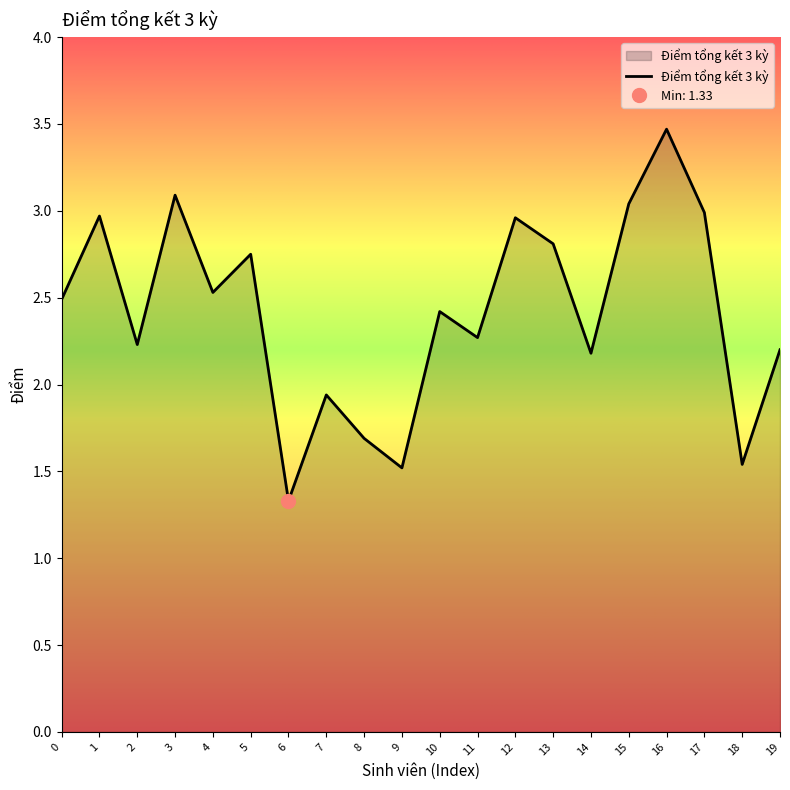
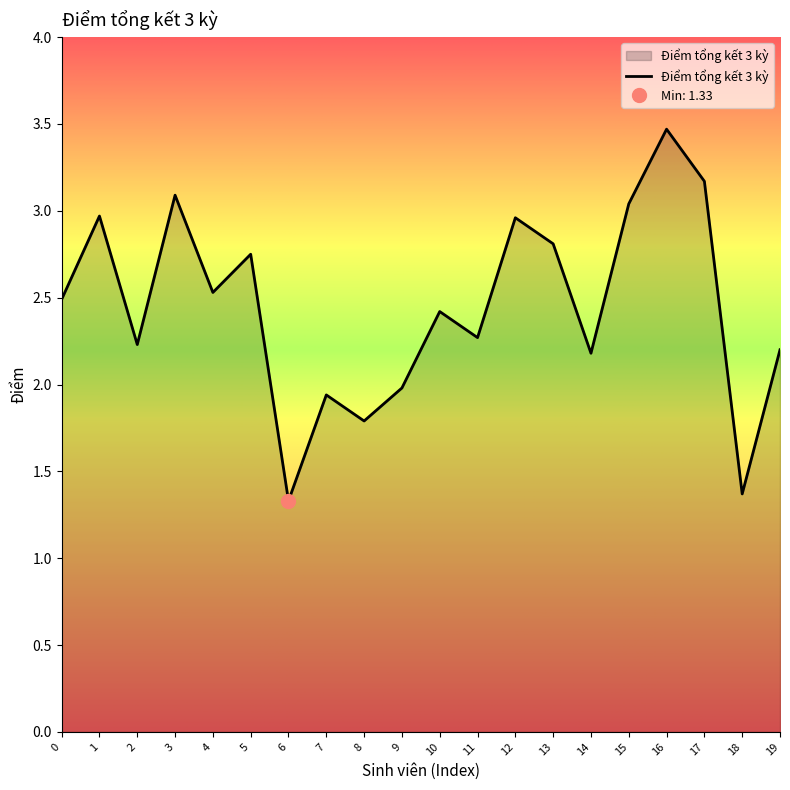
  {
    "Điểm tổng kết 3 kỳ": {
      "0": 2.49,
      "1": 2.97,
      "2": 2.23,
      "3": 3.09,
      "4": 2.53,
      "5": 2.75,
      "7": 1.94,
-     "8": 1.69,
-     "9": 1.52,
+     "8": 1.79,
+     "9": 1.98,
      "10": 2.42,
      "11": 2.27,
      "12": 2.96,
      "13": 2.81,
      "14": 2.18,
      "15": 3.04,
      "16": 3.47,
-     "17": 2.99,
-     "18": 1.54,
+     "17": 3.17,
+     "18": 1.37,
      "19": 2.20
    }
  }
